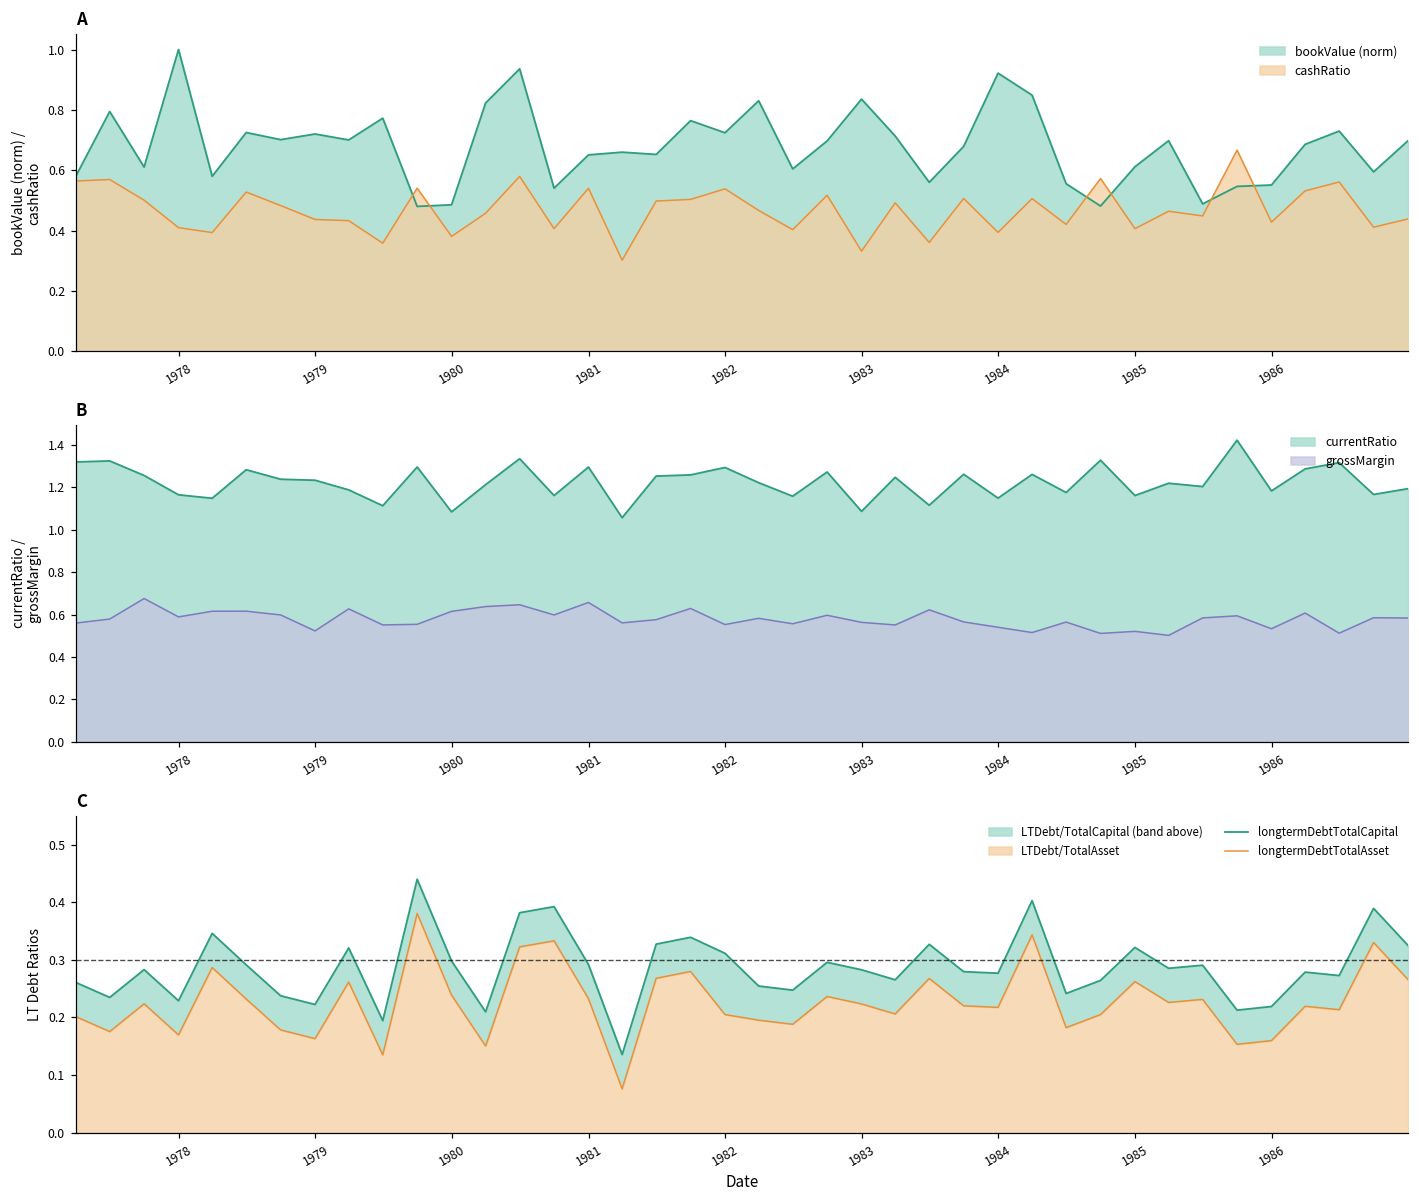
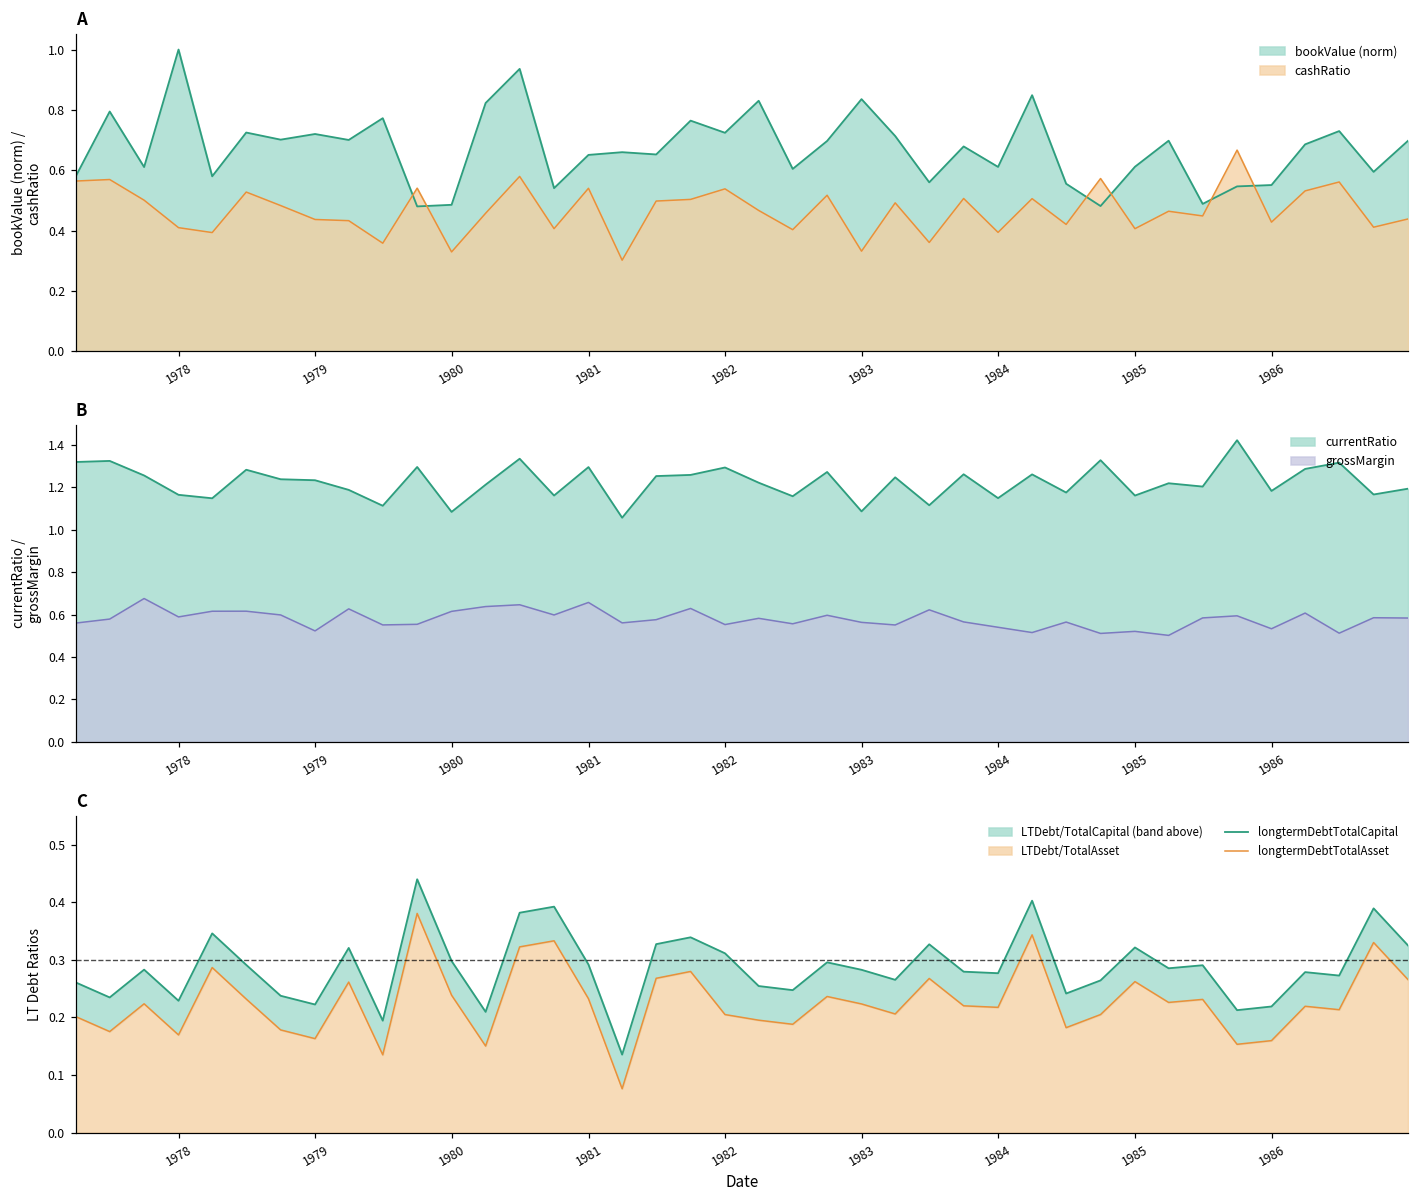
  {
    "A": {
      "bookValue (norm)": {
        "1978": 1.00,
        "1979": 0.72,
        "1980": 0.49,
        "1981": 0.65,
        "1982": 0.72,
        "1983": 0.84,
-       "1984": 0.92,
+       "1984": 0.61,
        "1985": 0.61,
        "1986": 0.55
      },
      "cashRatio": {
        "1978": 0.41,
        "1979": 0.44,
-       "1980": 0.38,
+       "1980": 0.33,
        "1981": 0.54,
        "1982": 0.54,
        "1983": 0.33,
        "1984": 0.39,
        "1985": 0.41,
        "1986": 0.43
      }
    },
    "C": {
      "LTDebt/TotalCapital (band above)": {
        "1978": 0.23,
        "1979": 0.22,
        "1980": 0.30,
        "1981": 0.29,
        "1982": 0.31,
        "1983": 0.28,
        "1984": 0.28,
        "1985": 0.32,
        "1986": 0.22
      },
      "LTDebt/TotalAsset": {
        "1978": 0.17,
        "1979": 0.16,
        "1980": 0.24,
        "1981": 0.23,
        "1982": 0.20,
        "1983": 0.22,
        "1984": 0.22,
        "1985": 0.26,
        "1986": 0.16
      }
    }
  }
